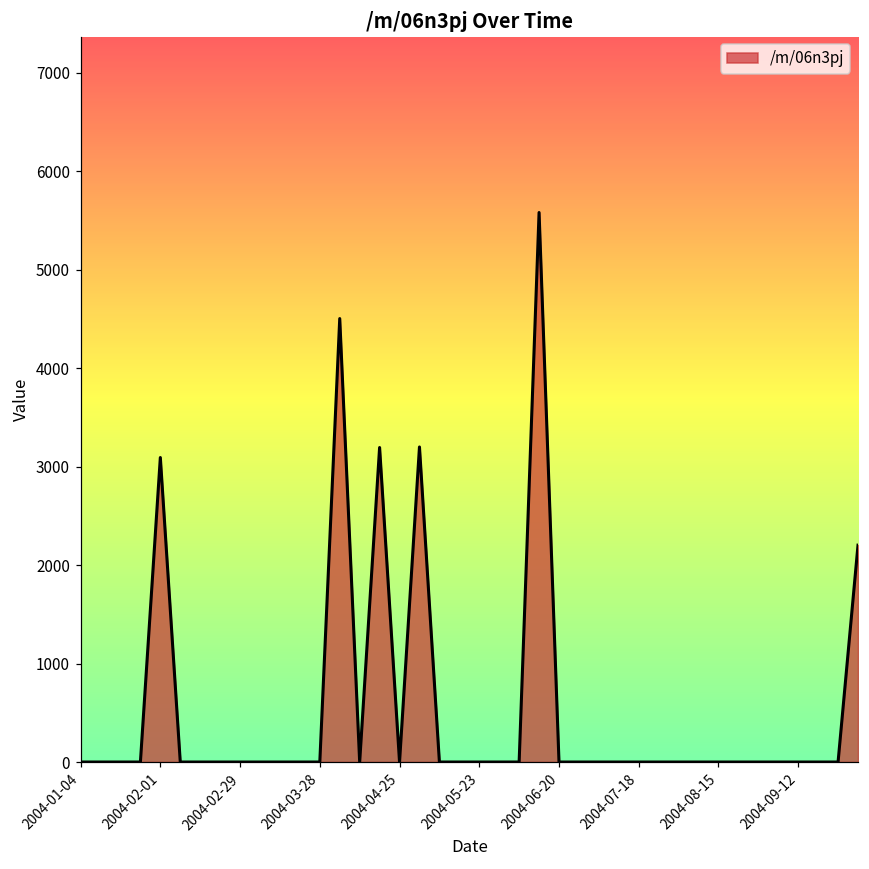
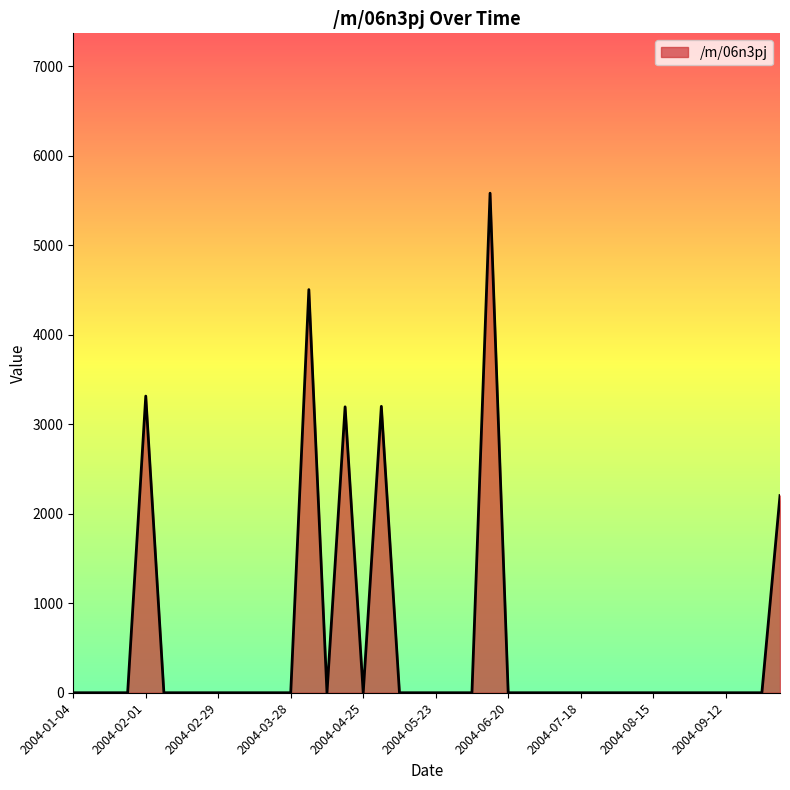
  {
    "2004-01-04": 0,
-   "2004-02-01": 3100,
+   "2004-02-01": 3300,
    "2004-02-29": 0,
    "2004-03-28": 0,
    "2004-04-25": 0,
    "2004-05-23": 0,
    "2004-06-20": 0,
    "2004-07-18": 0,
    "2004-08-15": 0,
    "2004-09-12": 0
  }
